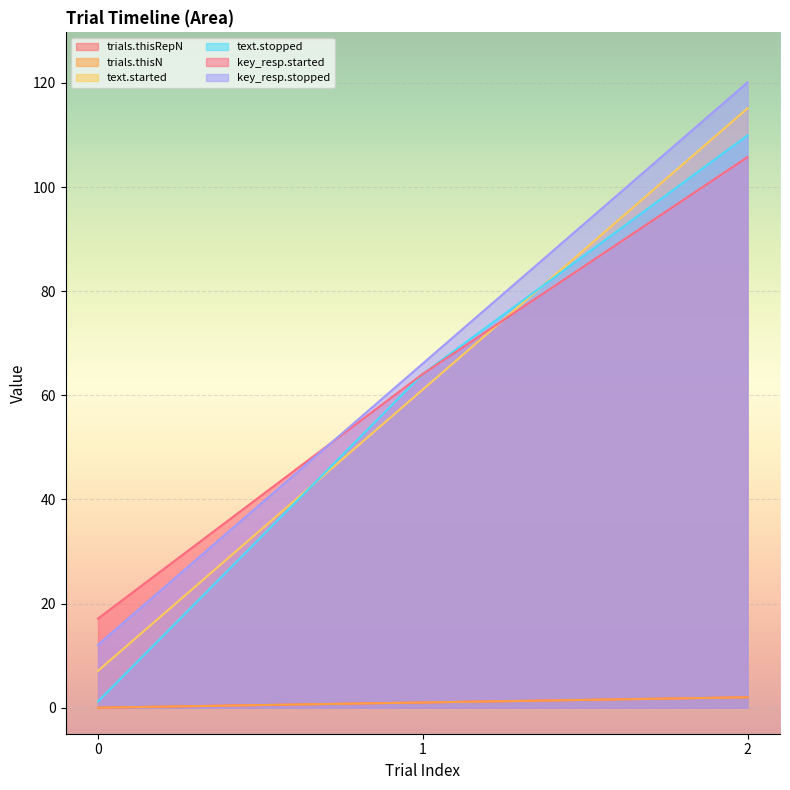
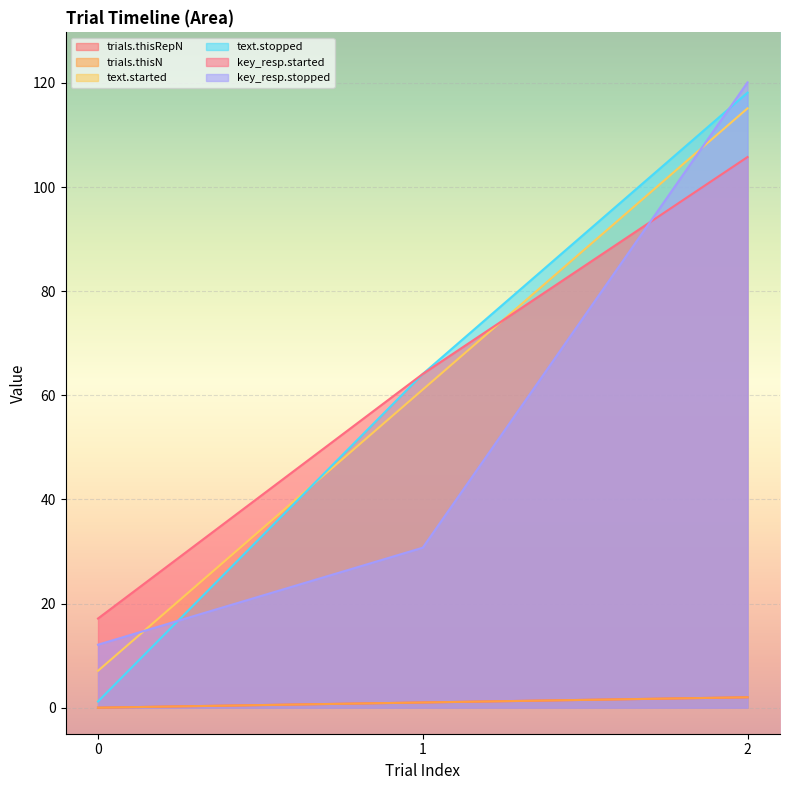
  {
    "text.stopped": {
      "0": 1,
-     "2": 110
+     "2": 118
    },
    "key_resp.started": {
      "0": 17,
      "2": 106
    },
    "key_resp.stopped": {
      "0": 12,
-     "1": 66,
+     "1": 31,
      "2": 120
    }
  }
